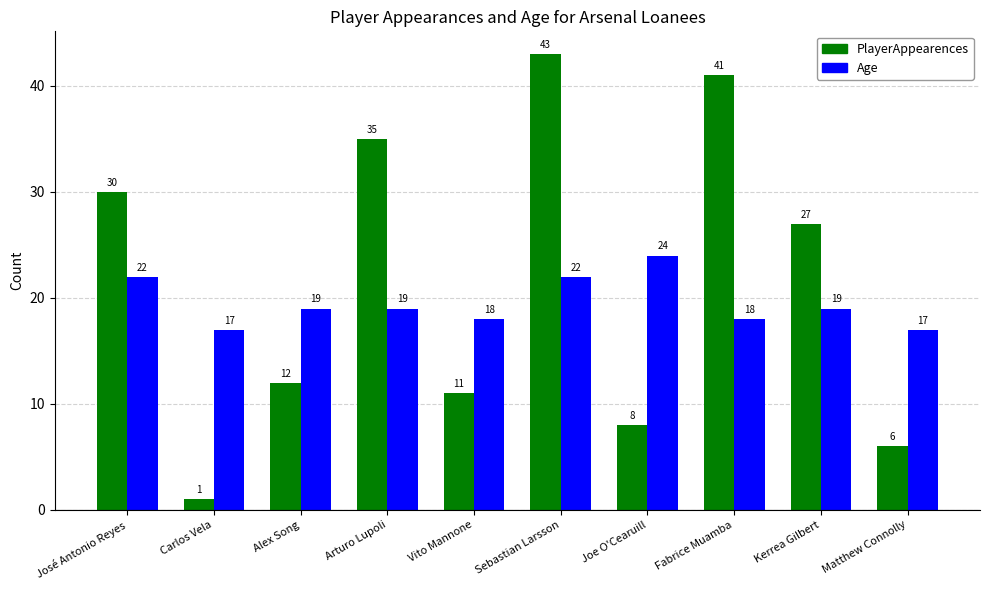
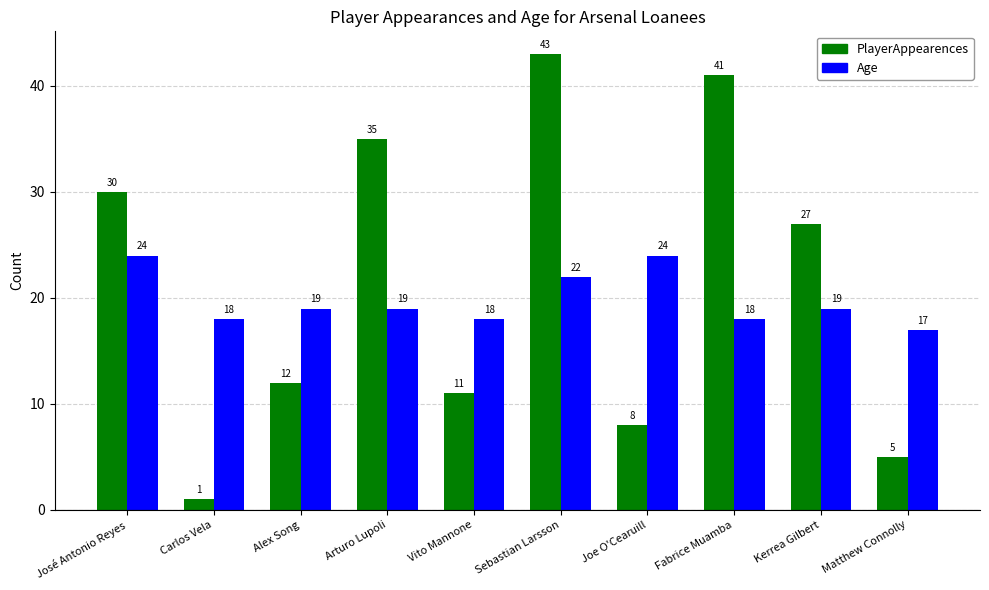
  {
    "PlayerAppearences": {
      "José Antonio Reyes": 30,
      "Carlos Vela": 1,
      "Alex Song": 12,
      "Arturo Lupoli": 35,
      "Vito Mannone": 11,
      "Sebastian Larsson": 43,
      "Joe O'Cearuill": 8,
      "Fabrice Muamba": 41,
      "Kerrea Gilbert": 27,
-     "Matthew Connolly": 6
+     "Matthew Connolly": 5
    },
    "Age": {
-     "José Antonio Reyes": 22,
-     "Carlos Vela": 17,
+     "José Antonio Reyes": 24,
+     "Carlos Vela": 18,
      "Alex Song": 19,
      "Arturo Lupoli": 19,
      "Vito Mannone": 18,
      "Sebastian Larsson": 22,
      "Joe O'Cearuill": 24,
      "Fabrice Muamba": 18,
      "Kerrea Gilbert": 19,
      "Matthew Connolly": 17
    }
  }
